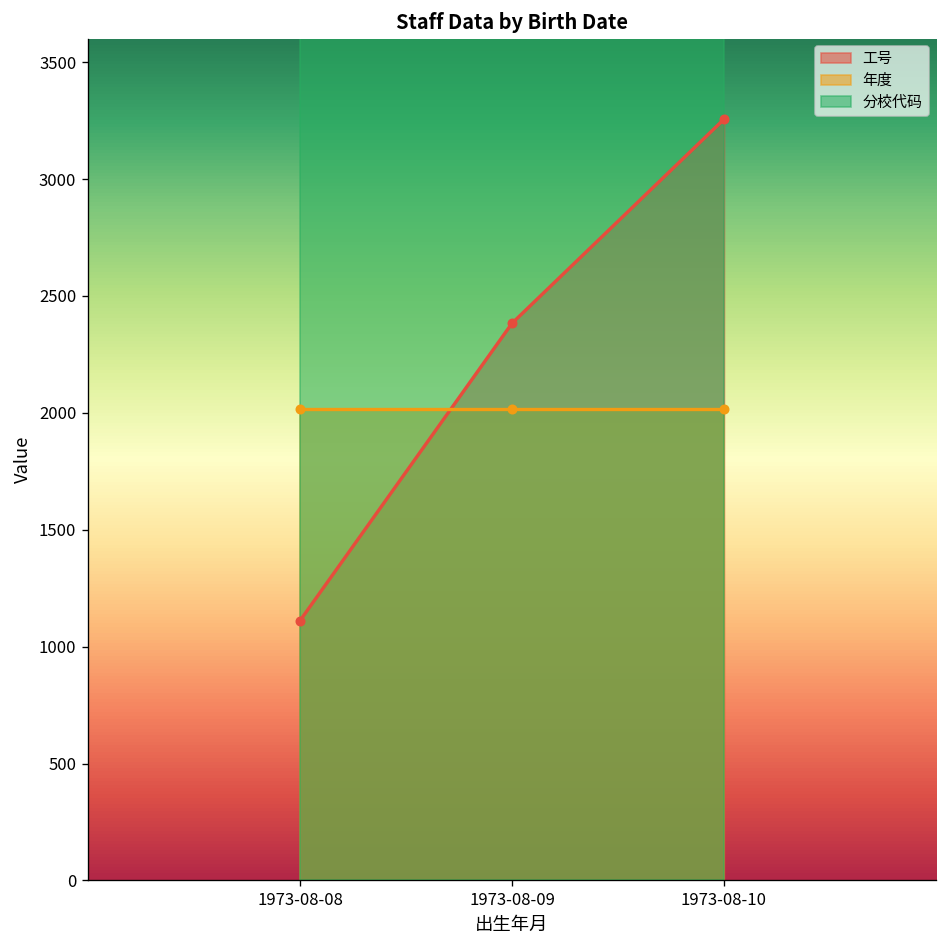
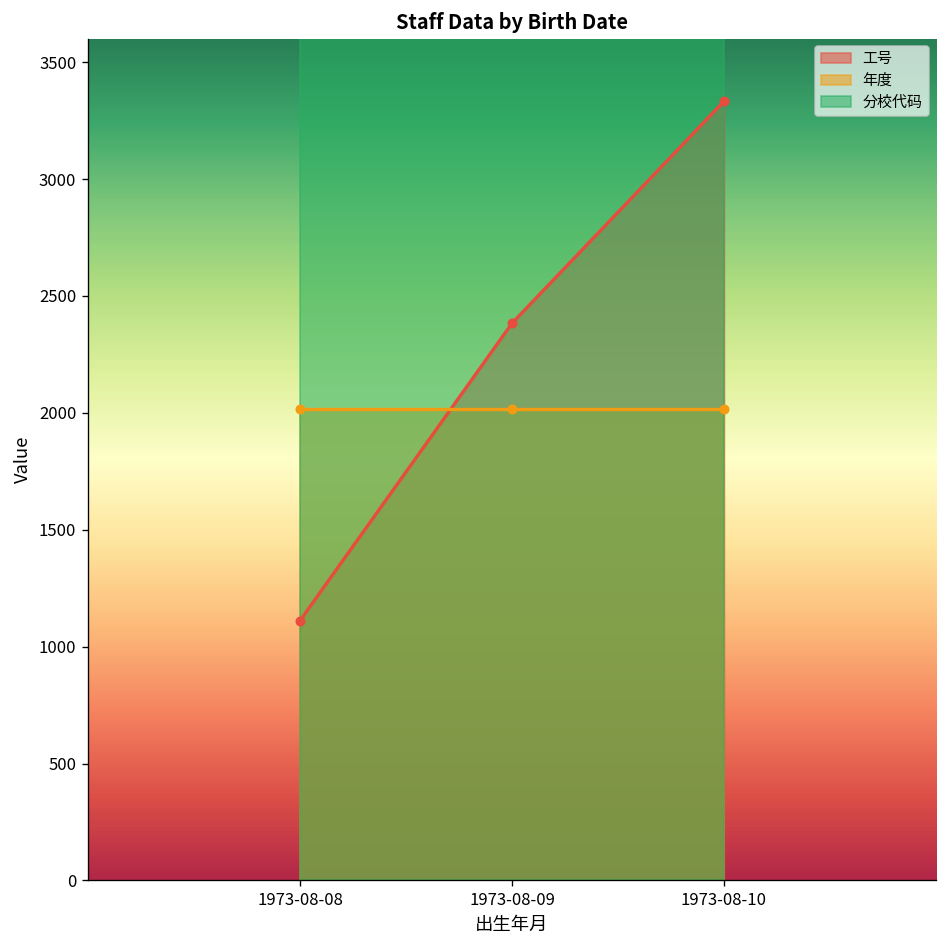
  {
    "工号": {
      "1973-08-08": 1110,
      "1973-08-09": 2380,
-     "1973-08-10": 3260
+     "1973-08-10": 3330
    },
    "年度": {
      "1973-08-08": 2020,
      "1973-08-09": 2020,
      "1973-08-10": 2020
    }
  }
